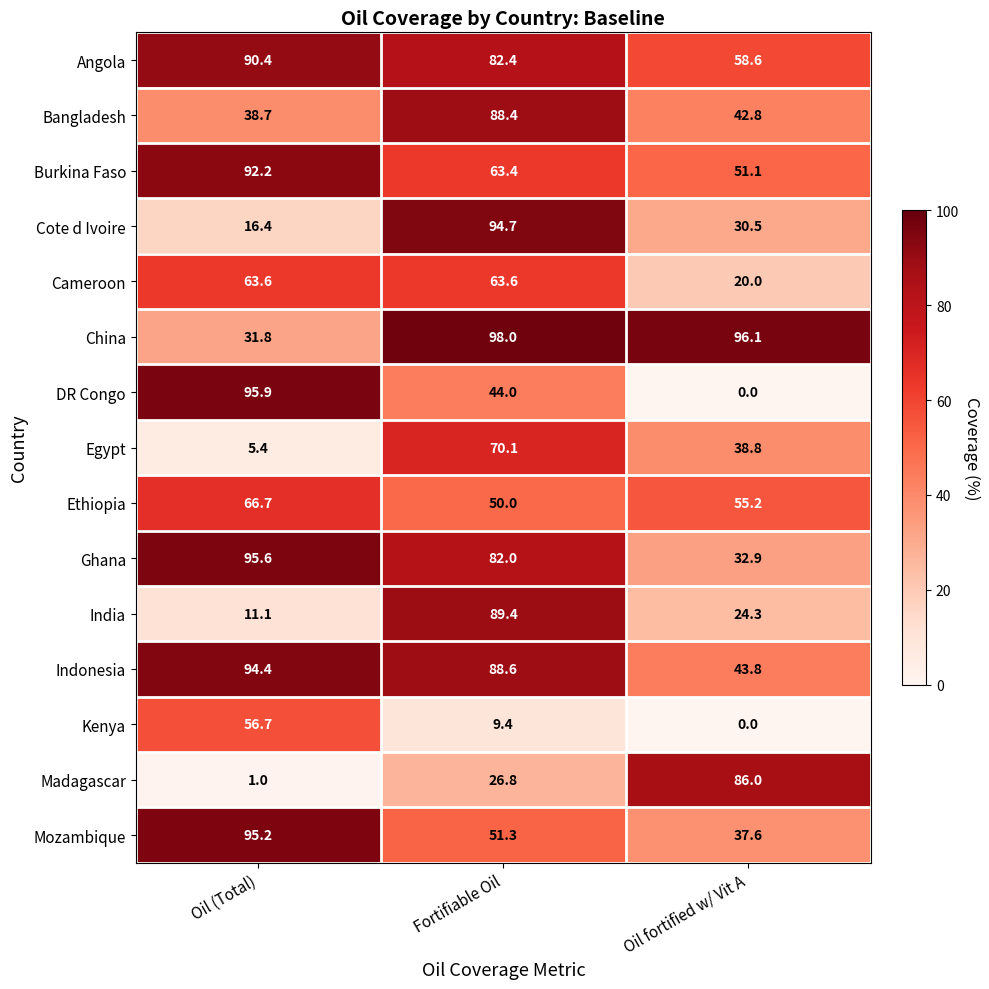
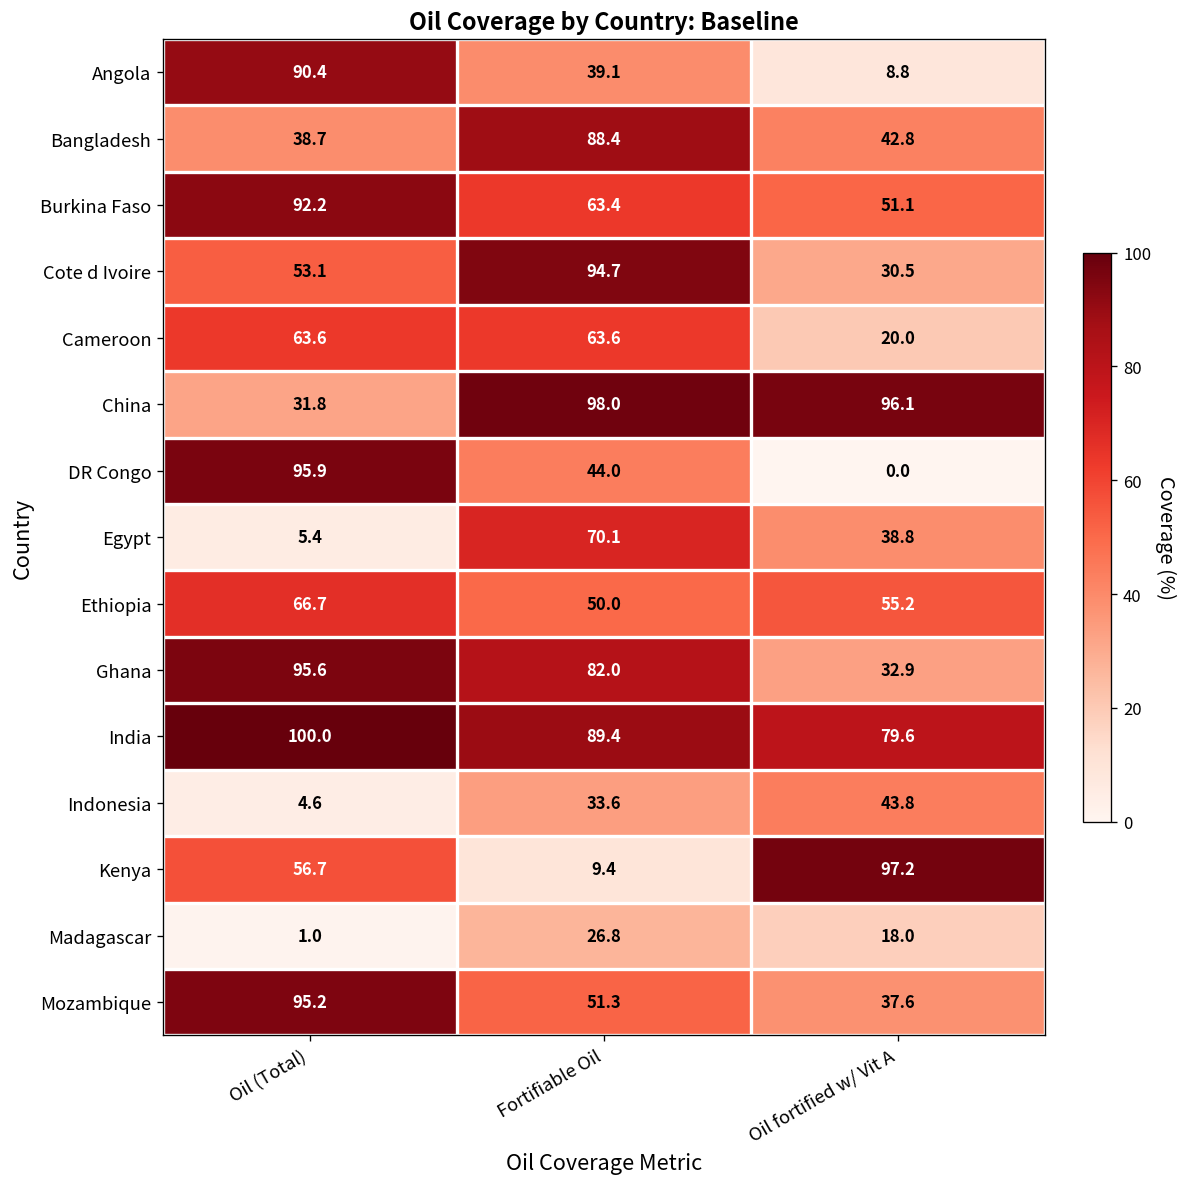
  {
    "Angola": {
      "Oil (Total)": 90.4,
-     "Fortifiable Oil": 82.4,
-     "Oil fortified w/ Vit A": 58.6
+     "Fortifiable Oil": 39.1,
+     "Oil fortified w/ Vit A": 8.8
    },
    "Bangladesh": {
      "Oil (Total)": 38.7,
      "Fortifiable Oil": 88.4,
      "Oil fortified w/ Vit A": 42.8
    },
    "Burkina Faso": {
      "Oil (Total)": 92.2,
      "Fortifiable Oil": 63.4,
      "Oil fortified w/ Vit A": 51.1
    },
    "Cote d Ivoire": {
-     "Oil (Total)": 16.4,
+     "Oil (Total)": 53.1,
      "Fortifiable Oil": 94.7,
      "Oil fortified w/ Vit A": 30.5
    },
    "Cameroon": {
      "Oil (Total)": 63.6,
      "Fortifiable Oil": 63.6,
      "Oil fortified w/ Vit A": 20.0
    },
    "China": {
      "Oil (Total)": 31.8,
      "Fortifiable Oil": 98.0,
      "Oil fortified w/ Vit A": 96.1
    },
    "DR Congo": {
      "Oil (Total)": 95.9,
      "Fortifiable Oil": 44.0,
      "Oil fortified w/ Vit A": 0.0
    },
    "Egypt": {
      "Oil (Total)": 5.4,
      "Fortifiable Oil": 70.1,
      "Oil fortified w/ Vit A": 38.8
    },
    "Ethiopia": {
      "Oil (Total)": 66.7,
      "Fortifiable Oil": 50.0,
      "Oil fortified w/ Vit A": 55.2
    },
    "Ghana": {
      "Oil (Total)": 95.6,
      "Fortifiable Oil": 82.0,
      "Oil fortified w/ Vit A": 32.9
    },
    "India": {
-     "Oil (Total)": 11.1,
+     "Oil (Total)": 100.0,
      "Fortifiable Oil": 89.4,
-     "Oil fortified w/ Vit A": 24.3
+     "Oil fortified w/ Vit A": 79.6
    },
    "Indonesia": {
-     "Oil (Total)": 94.4,
-     "Fortifiable Oil": 88.6,
+     "Oil (Total)": 4.6,
+     "Fortifiable Oil": 33.6,
      "Oil fortified w/ Vit A": 43.8
    },
    "Kenya": {
      "Oil (Total)": 56.7,
      "Fortifiable Oil": 9.4,
-     "Oil fortified w/ Vit A": 0.0
+     "Oil fortified w/ Vit A": 97.2
    },
    "Madagascar": {
      "Oil (Total)": 1.0,
      "Fortifiable Oil": 26.8,
-     "Oil fortified w/ Vit A": 86.0
+     "Oil fortified w/ Vit A": 18.0
    },
    "Mozambique": {
      "Oil (Total)": 95.2,
      "Fortifiable Oil": 51.3,
      "Oil fortified w/ Vit A": 37.6
    }
  }
